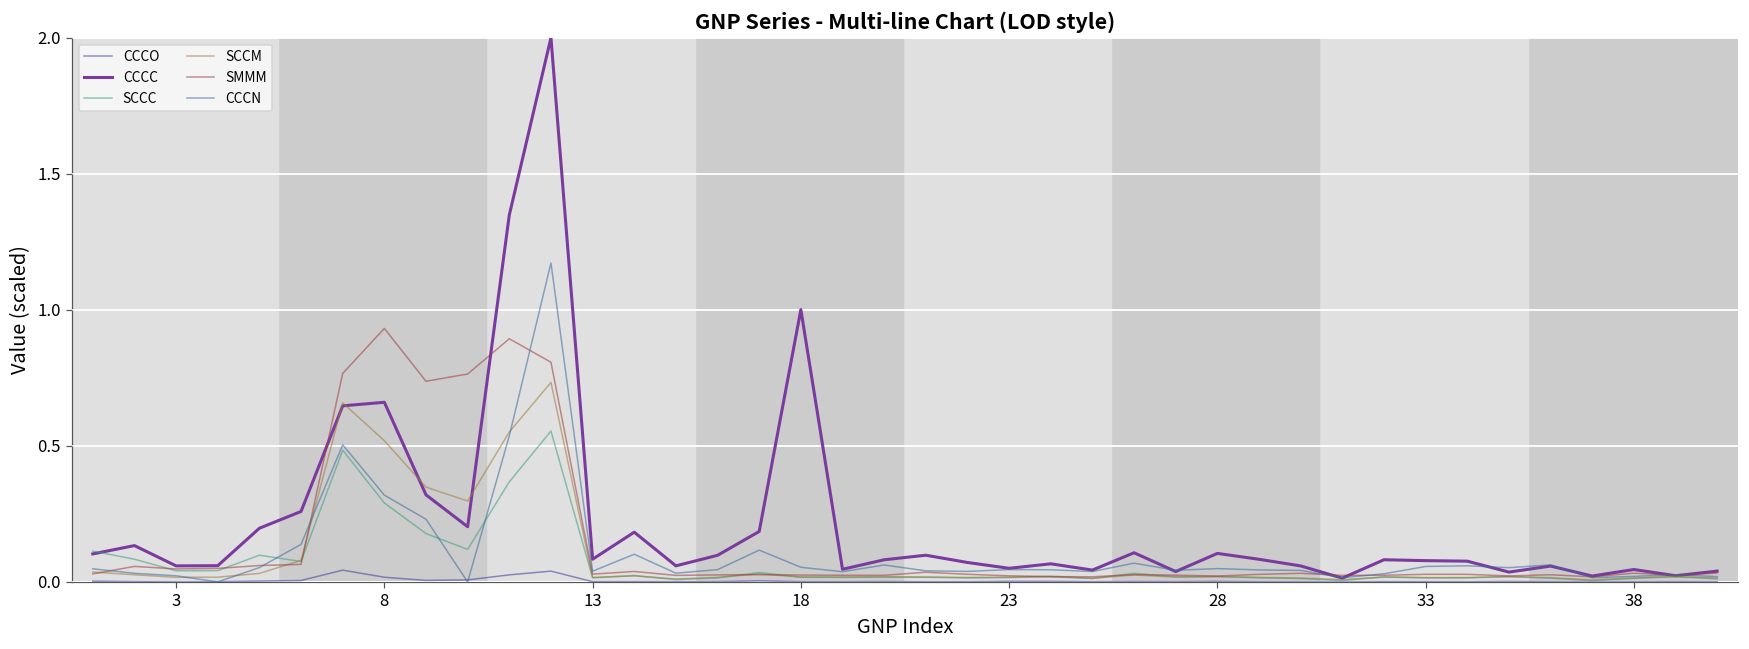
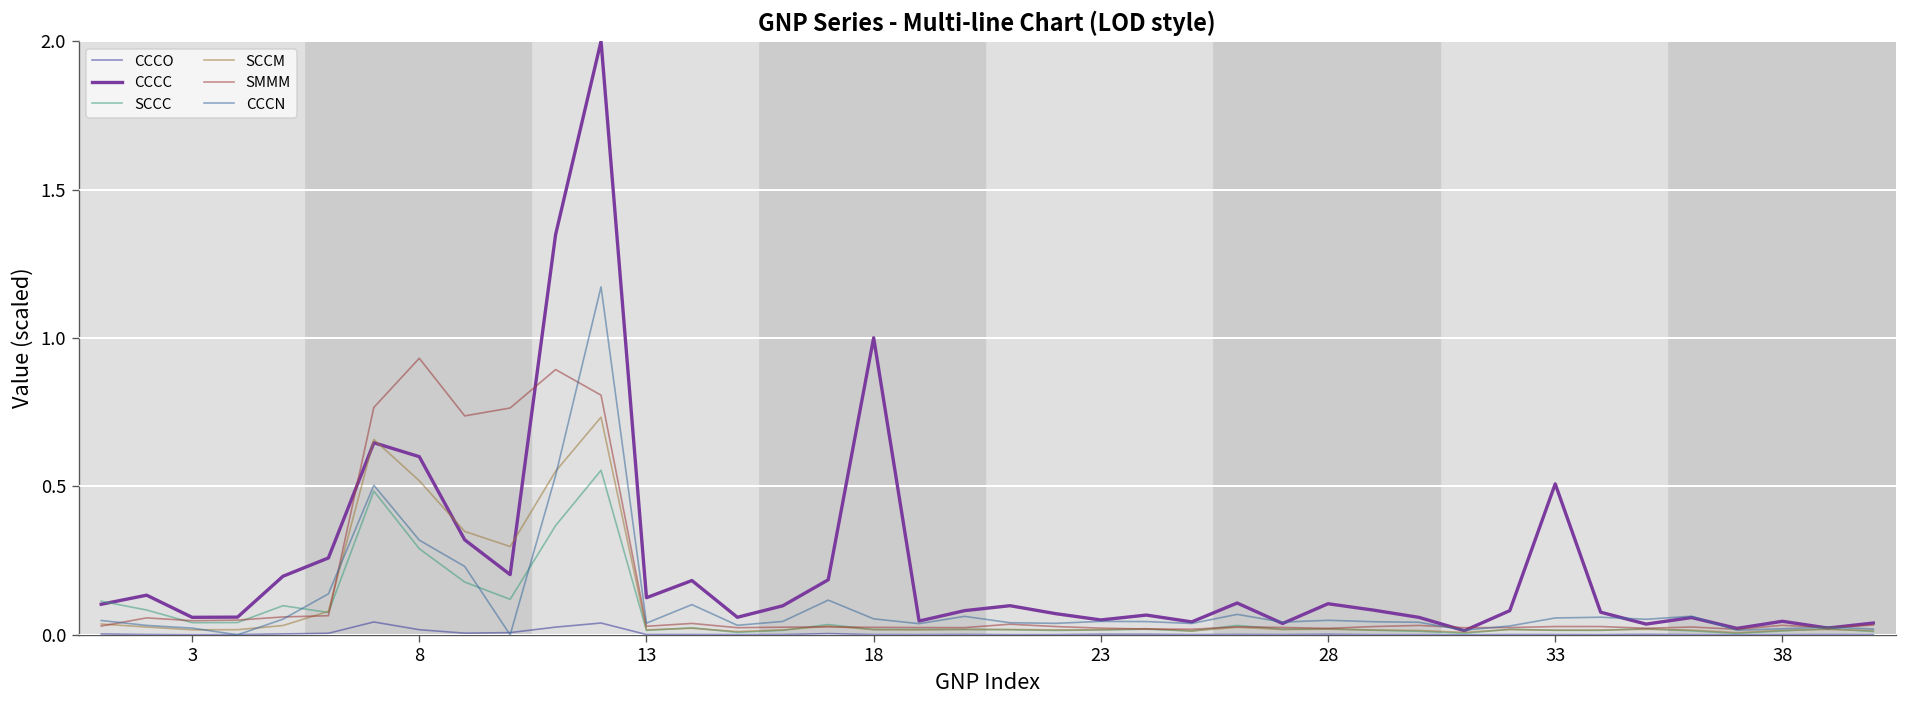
  {
    "CCCC": {
      "3": 0.06,
-     "8": 0.66,
-     "13": 0.08,
+     "8": 0.60,
+     "13": 0.13,
      "18": 1.00,
      "28": 0.10,
-     "33": 0.08,
+     "33": 0.51,
      "38": 0.05
    }
  }
